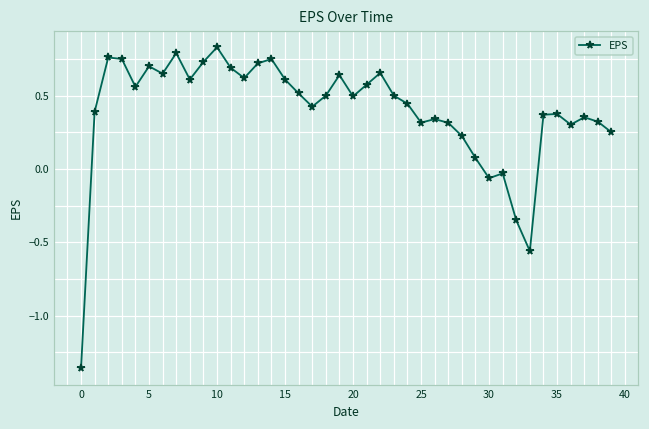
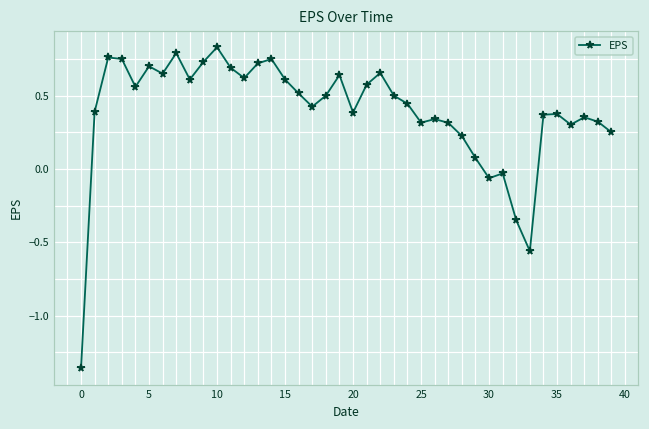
  {
    "0": -1.36,
    "5": 0.70,
    "10": 0.83,
    "15": 0.61,
-   "20": 0.50,
+   "20": 0.39,
    "25": 0.32,
    "30": -0.06,
    "35": 0.38
  }
